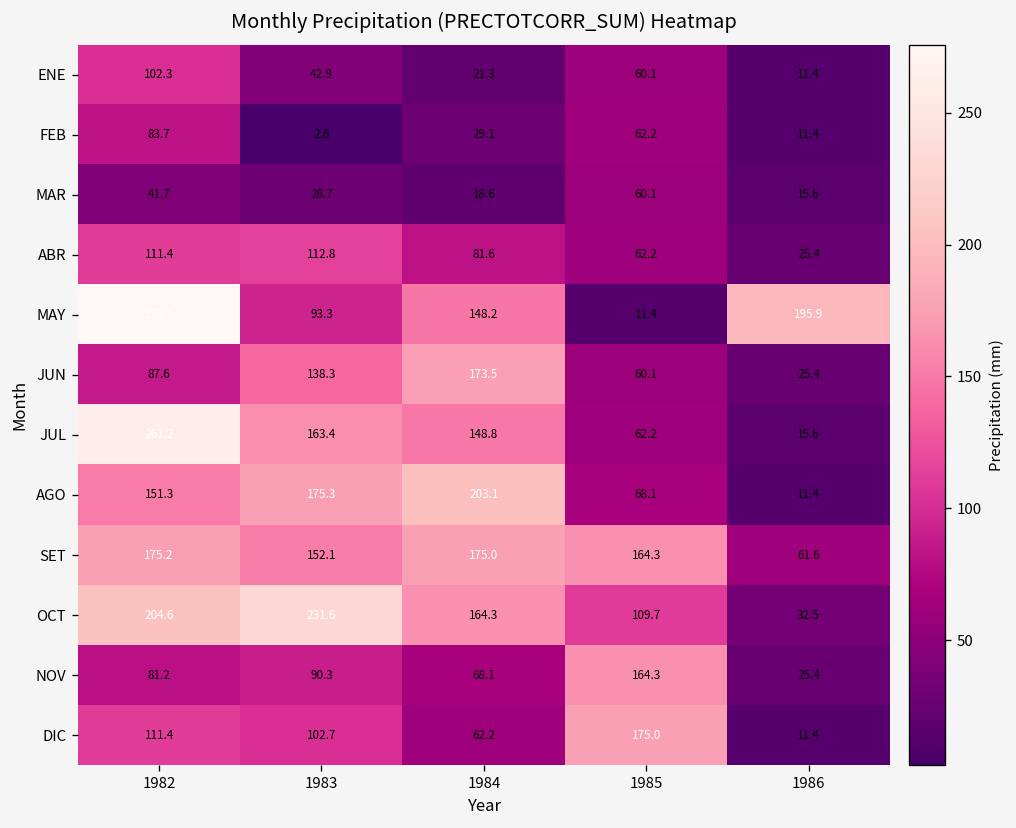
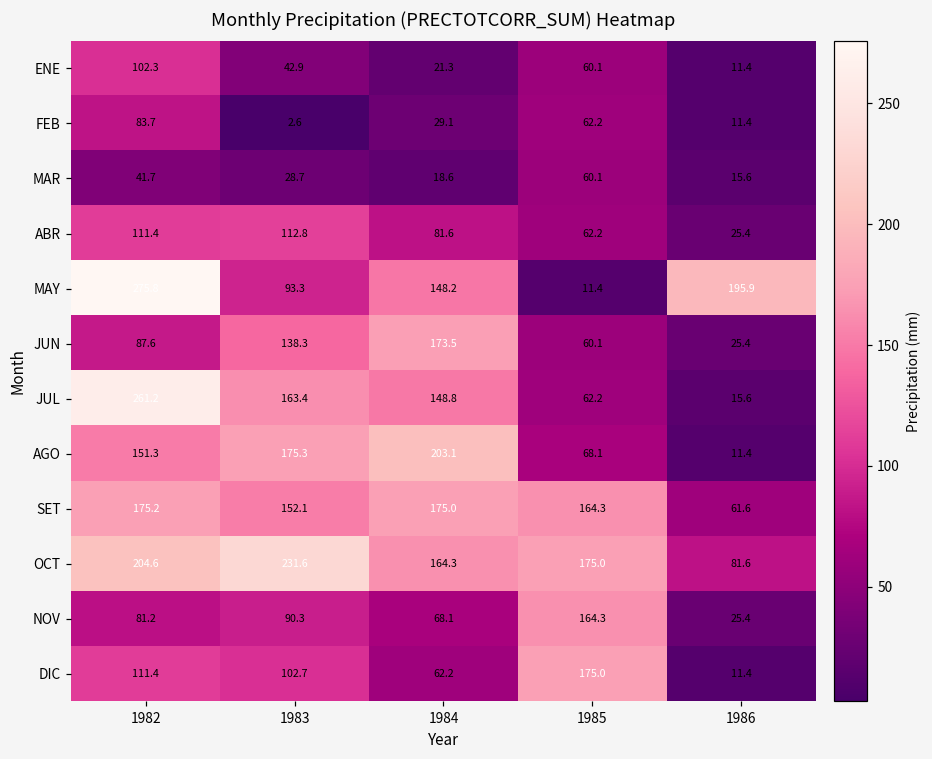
  {
    "ENE": {
      "1982": 102.3,
      "1983": 42.9,
      "1984": 21.3,
      "1985": 60.1,
      "1986": 11.4
    },
    "FEB": {
      "1982": 83.7,
      "1983": 2.6,
      "1984": 29.1,
      "1985": 62.2,
      "1986": 11.4
    },
    "MAR": {
      "1982": 41.7,
      "1983": 28.7,
      "1984": 18.6,
      "1985": 60.1,
      "1986": 15.6
    },
    "ABR": {
      "1982": 111.4,
      "1983": 112.8,
      "1984": 81.6,
      "1985": 62.2,
      "1986": 25.4
    },
    "MAY": {
      "1983": 93.3,
      "1984": 148.2,
      "1985": 11.4,
      "1986": 195.9
    },
    "JUN": {
      "1982": 87.6,
      "1983": 138.3,
      "1984": 173.5,
      "1985": 60.1,
      "1986": 25.4
    },
    "JUL": {
      "1983": 163.4,
      "1984": 148.8,
      "1985": 62.2,
      "1986": 15.6
    },
    "AGO": {
      "1982": 151.3,
      "1983": 175.3,
      "1984": 203.1,
      "1985": 68.1,
      "1986": 11.4
    },
    "SET": {
      "1982": 175.2,
      "1983": 152.1,
      "1984": 175.0,
      "1985": 164.3,
      "1986": 61.6
    },
    "OCT": {
      "1982": 204.6,
      "1984": 164.3,
-     "1985": 109.7,
-     "1986": 32.5
+     "1985": 175.0,
+     "1986": 81.6
    },
    "NOV": {
      "1982": 81.2,
      "1983": 90.3,
      "1984": 68.1,
      "1985": 164.3,
      "1986": 25.4
    },
    "DIC": {
      "1982": 111.4,
      "1983": 102.7,
      "1984": 62.2,
      "1985": 175.0,
      "1986": 11.4
    }
  }
